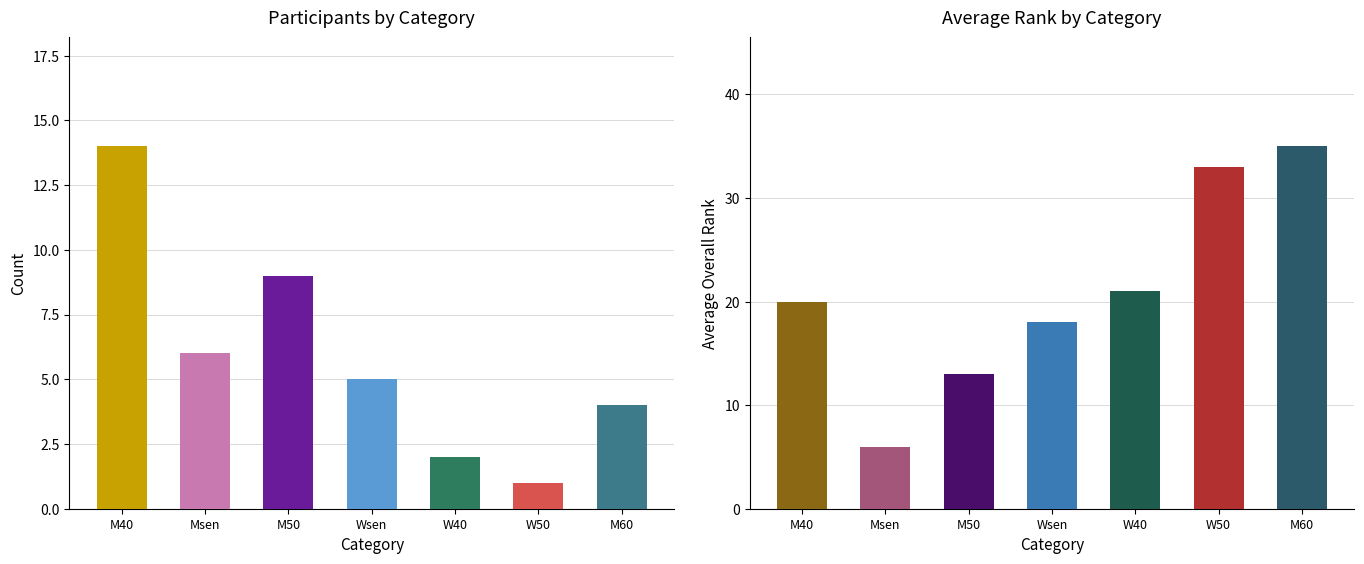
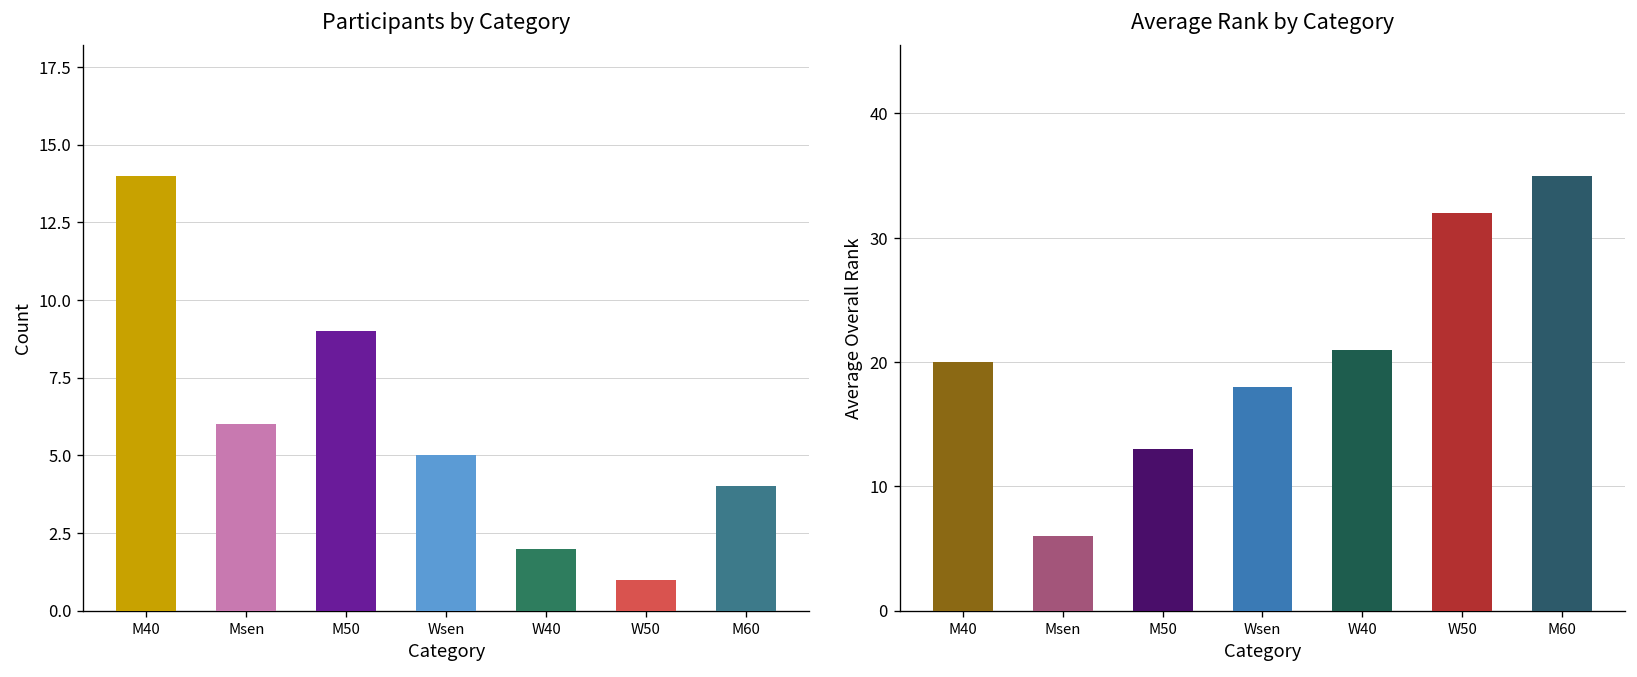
  {
    "Participants by Category": {
      "M40": 14.0,
      "Msen": 6.0,
      "M50": 9.0,
      "Wsen": 5.0,
      "W40": 2.0,
      "W50": 1.0,
      "M60": 4.0
    },
    "Average Rank by Category": {
      "M40": 20,
      "Msen": 6,
      "M50": 13,
      "Wsen": 18,
      "W40": 21,
-     "W50": 33,
+     "W50": 32,
      "M60": 35
    }
  }
